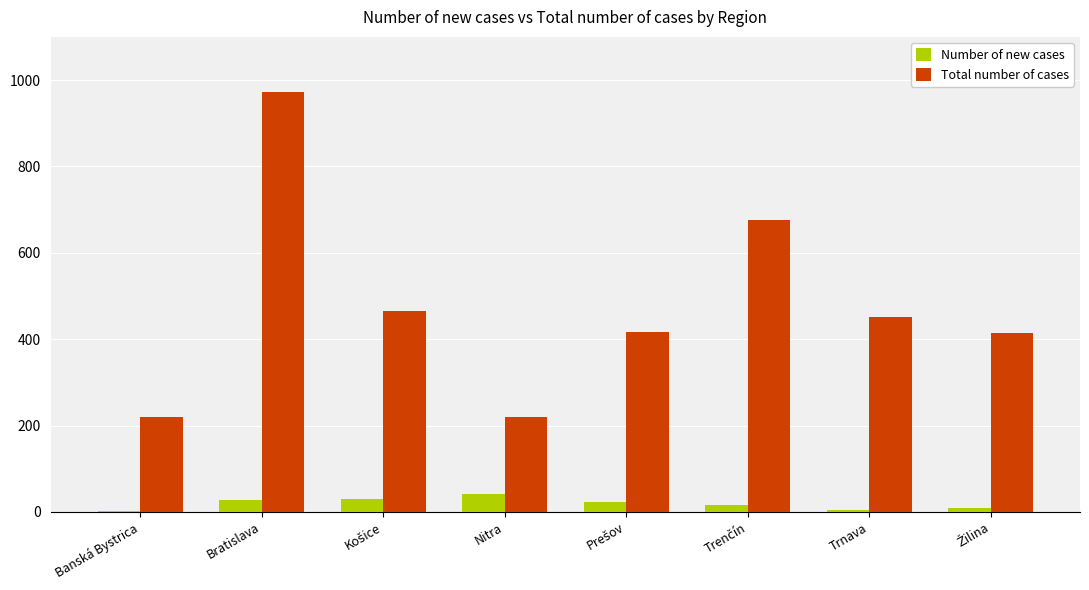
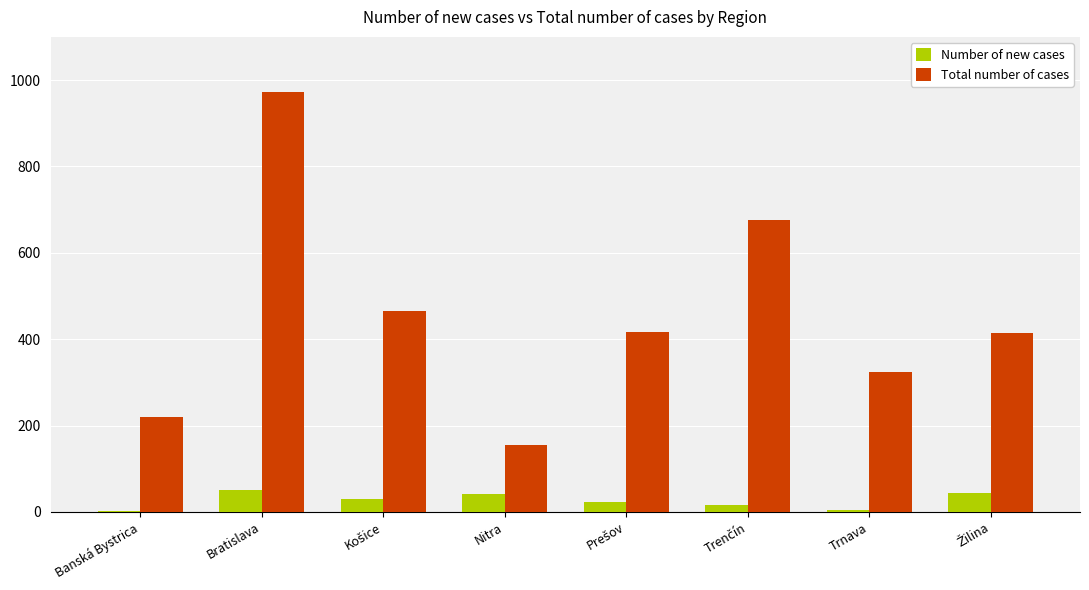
  {
    "Number of new cases": {
-     "Bratislava": 30,
+     "Bratislava": 50,
      "Košice": 30,
      "Nitra": 40,
      "Prešov": 20,
      "Trenčín": 20,
-     "Žilina": 10
+     "Žilina": 40
    },
    "Total number of cases": {
      "Banská Bystrica": 220,
      "Bratislava": 970,
      "Košice": 470,
-     "Nitra": 220,
+     "Nitra": 160,
      "Prešov": 420,
      "Trenčín": 680,
-     "Trnava": 450,
+     "Trnava": 320,
      "Žilina": 410
    }
  }
